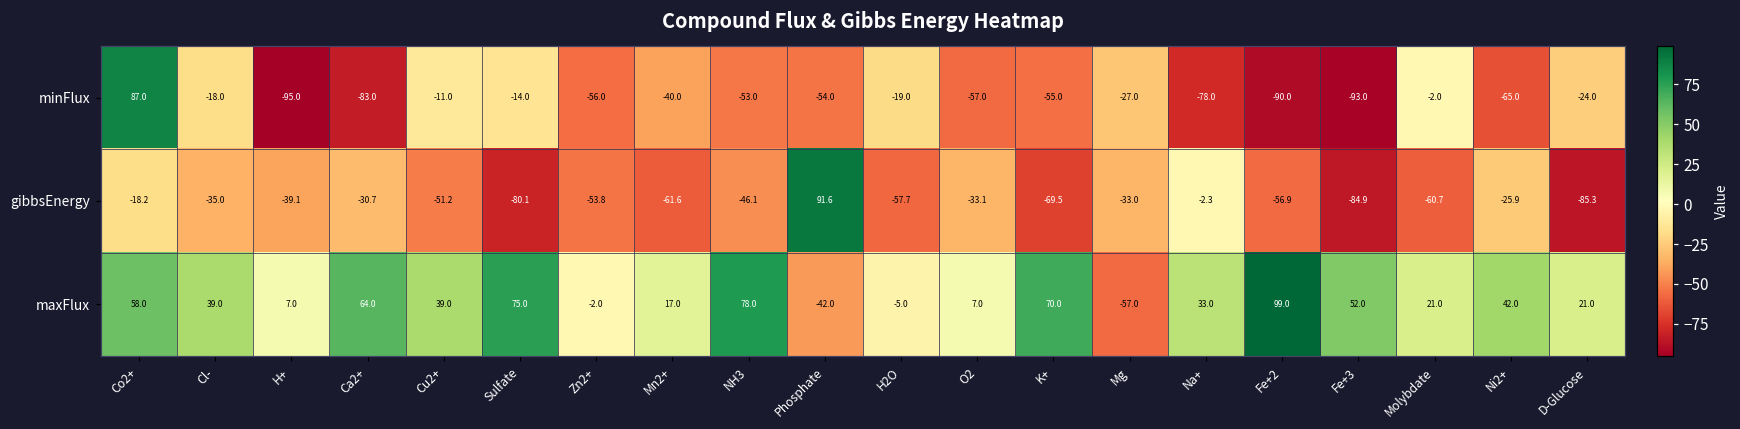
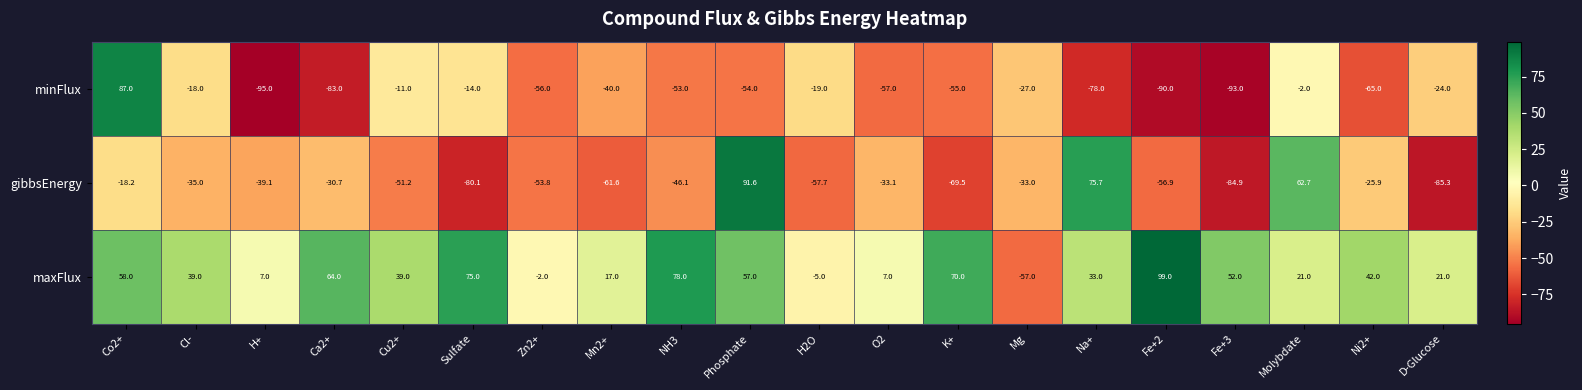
  {
    "minFlux": {
      "Co2+": 87.0,
      "Cl-": -18.0,
      "H+": -95.0,
      "Ca2+": -83.0,
      "Cu2+": -11.0,
      "Sulfate": -14.0,
      "Zn2+": -56.0,
      "Mn2+": -40.0,
      "NH3": -53.0,
      "Phosphate": -54.0,
      "H2O": -19.0,
      "O2": -57.0,
      "K+": -55.0,
      "Mg": -27.0,
      "Na+": -78.0,
      "Fe+2": -90.0,
      "Fe+3": -93.0,
      "Molybdate": -2.0,
      "Ni2+": -65.0,
      "D-Glucose": -24.0
    },
    "gibbsEnergy": {
      "Co2+": -18.2,
      "Cl-": -35.0,
      "H+": -39.1,
      "Ca2+": -30.7,
      "Cu2+": -51.2,
      "Sulfate": -80.1,
      "Zn2+": -53.8,
      "Mn2+": -61.6,
      "NH3": -46.1,
      "Phosphate": 91.6,
      "H2O": -57.7,
      "O2": -33.1,
      "K+": -69.5,
      "Mg": -33.0,
-     "Na+": -2.3,
+     "Na+": 75.7,
      "Fe+2": -56.9,
      "Fe+3": -84.9,
-     "Molybdate": -60.7,
+     "Molybdate": 62.7,
      "Ni2+": -25.9,
      "D-Glucose": -85.3
    },
    "maxFlux": {
      "Co2+": 58.0,
      "Cl-": 39.0,
      "H+": 7.0,
      "Ca2+": 64.0,
      "Cu2+": 39.0,
      "Sulfate": 75.0,
      "Zn2+": -2.0,
      "Mn2+": 17.0,
      "NH3": 78.0,
-     "Phosphate": -42.0,
+     "Phosphate": 57.0,
      "H2O": -5.0,
      "O2": 7.0,
      "K+": 70.0,
      "Mg": -57.0,
      "Na+": 33.0,
      "Fe+2": 99.0,
      "Fe+3": 52.0,
      "Molybdate": 21.0,
      "Ni2+": 42.0,
      "D-Glucose": 21.0
    }
  }
